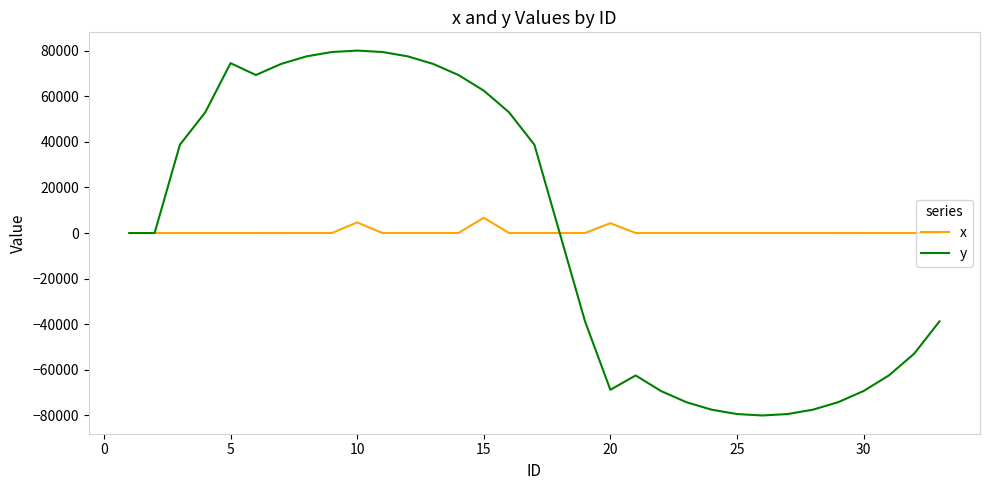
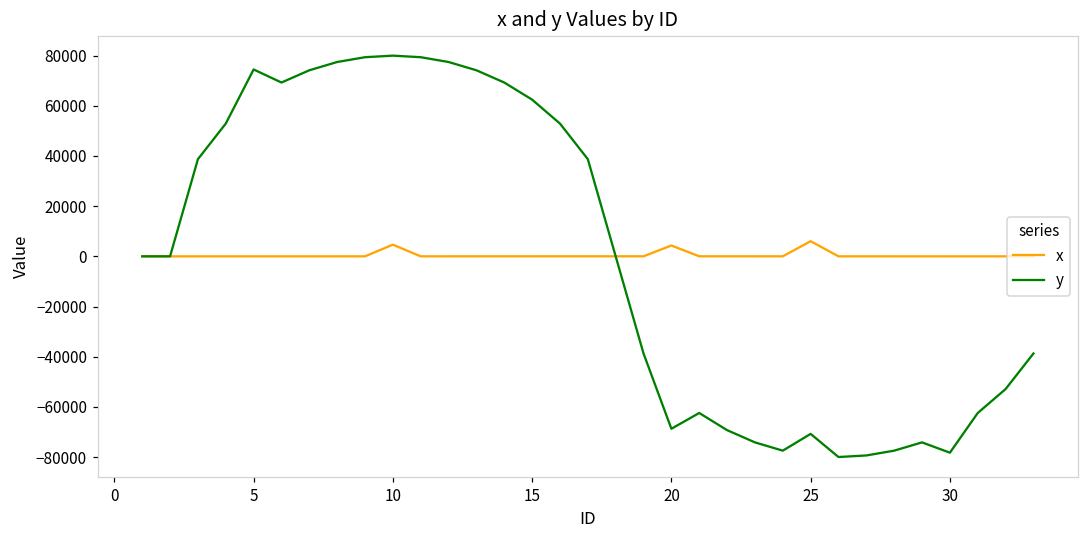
  {
    "x": {
      "5": 0,
      "10": 5000,
-     "15": 7000,
+     "15": 0,
      "20": 4000,
-     "25": 0,
+     "25": 6000,
      "30": 0
    },
    "y": {
      "5": 74000,
      "10": 80000,
      "15": 62000,
      "20": -69000,
-     "25": -79000,
-     "30": -69000
+     "25": -71000,
+     "30": -78000
    }
  }
